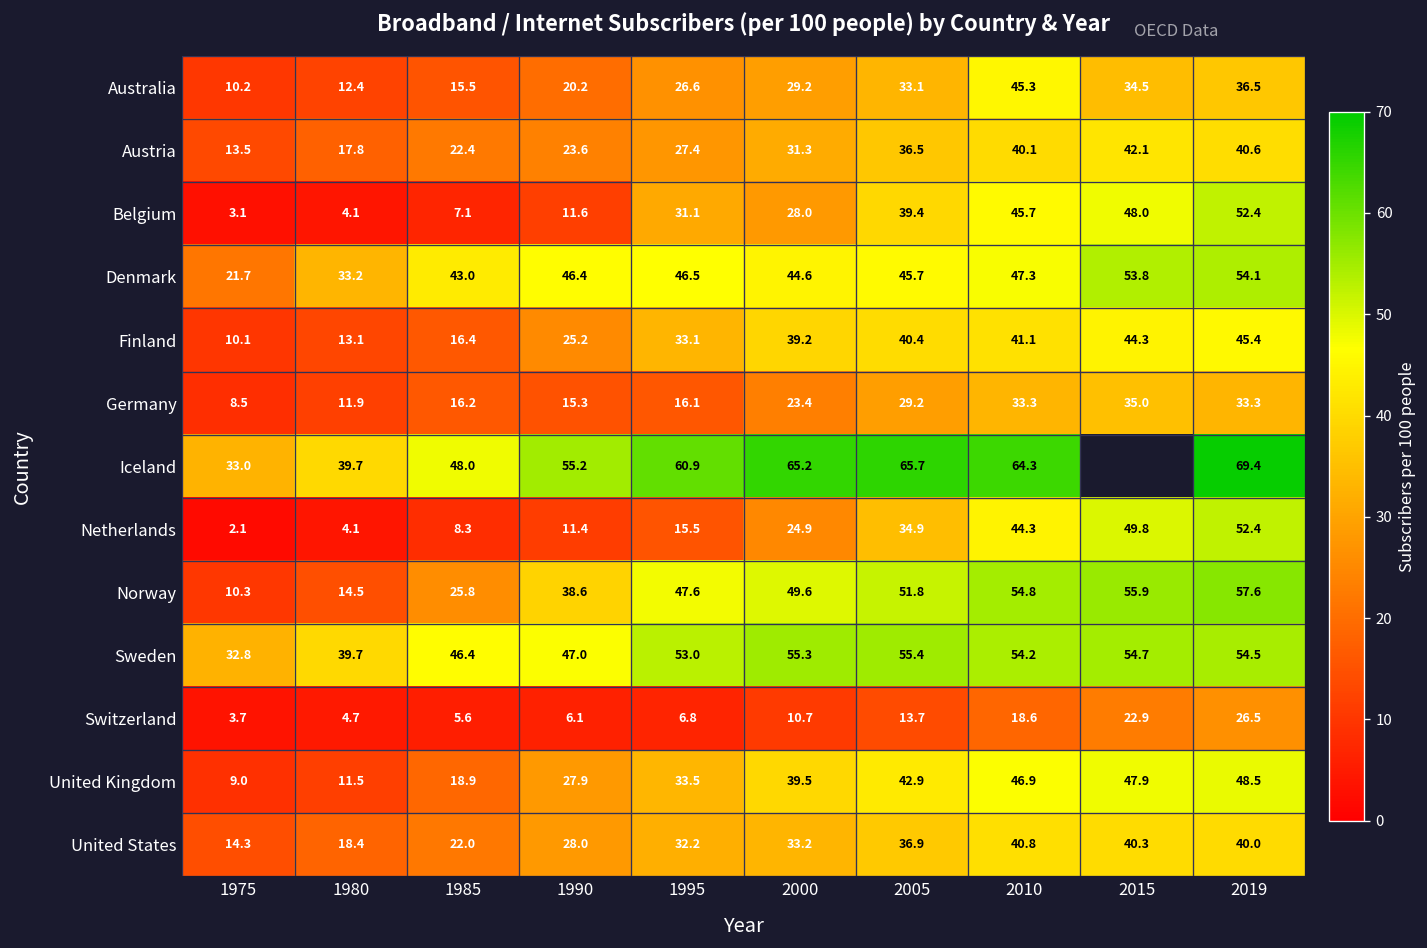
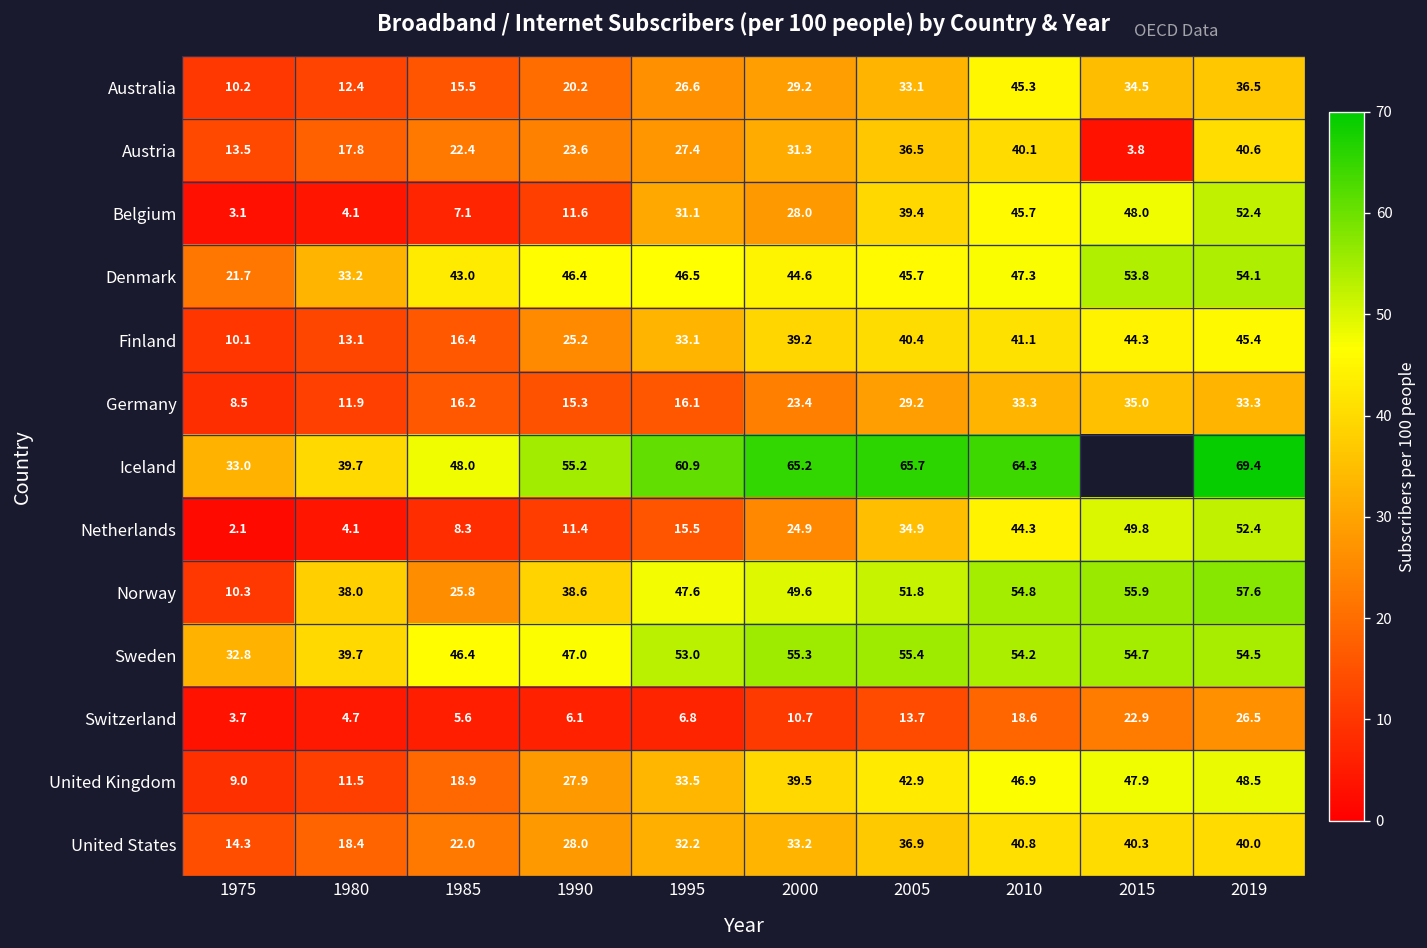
  {
    "Australia": {
      "1975": 10.2,
      "1980": 12.4,
      "1985": 15.5,
      "1990": 20.2,
      "1995": 26.6,
      "2000": 29.2,
      "2005": 33.1,
      "2010": 45.3,
      "2015": 34.5,
      "2019": 36.5
    },
    "Austria": {
      "1975": 13.5,
      "1980": 17.8,
      "1985": 22.4,
      "1990": 23.6,
      "1995": 27.4,
      "2000": 31.3,
      "2005": 36.5,
      "2010": 40.1,
-     "2015": 42.1,
+     "2015": 3.8,
      "2019": 40.6
    },
    "Belgium": {
      "1975": 3.1,
      "1980": 4.1,
      "1985": 7.1,
      "1990": 11.6,
      "1995": 31.1,
      "2000": 28.0,
      "2005": 39.4,
      "2010": 45.7,
      "2015": 48.0,
      "2019": 52.4
    },
    "Denmark": {
      "1975": 21.7,
      "1980": 33.2,
      "1985": 43.0,
      "1990": 46.4,
      "1995": 46.5,
      "2000": 44.6,
      "2005": 45.7,
      "2010": 47.3,
      "2015": 53.8,
      "2019": 54.1
    },
    "Finland": {
      "1975": 10.1,
      "1980": 13.1,
      "1985": 16.4,
      "1990": 25.2,
      "1995": 33.1,
      "2000": 39.2,
      "2005": 40.4,
      "2010": 41.1,
      "2015": 44.3,
      "2019": 45.4
    },
    "Germany": {
      "1975": 8.5,
      "1980": 11.9,
      "1985": 16.2,
      "1990": 15.3,
      "1995": 16.1,
      "2000": 23.4,
      "2005": 29.2,
      "2010": 33.3,
      "2015": 35.0,
      "2019": 33.3
    },
    "Iceland": {
      "1975": 33.0,
      "1980": 39.7,
      "1985": 48.0,
      "1990": 55.2,
      "1995": 60.9,
      "2000": 65.2,
      "2005": 65.7,
      "2010": 64.3,
      "2019": 69.4
    },
    "Netherlands": {
      "1975": 2.1,
      "1980": 4.1,
      "1985": 8.3,
      "1990": 11.4,
      "1995": 15.5,
      "2000": 24.9,
      "2005": 34.9,
      "2010": 44.3,
      "2015": 49.8,
      "2019": 52.4
    },
    "Norway": {
      "1975": 10.3,
-     "1980": 14.5,
+     "1980": 38.0,
      "1985": 25.8,
      "1990": 38.6,
      "1995": 47.6,
      "2000": 49.6,
      "2005": 51.8,
      "2010": 54.8,
      "2015": 55.9,
      "2019": 57.6
    },
    "Sweden": {
      "1975": 32.8,
      "1980": 39.7,
      "1985": 46.4,
      "1990": 47.0,
      "1995": 53.0,
      "2000": 55.3,
      "2005": 55.4,
      "2010": 54.2,
      "2015": 54.7,
      "2019": 54.5
    },
    "Switzerland": {
      "1975": 3.7,
      "1980": 4.7,
      "1985": 5.6,
      "1990": 6.1,
      "1995": 6.8,
      "2000": 10.7,
      "2005": 13.7,
      "2010": 18.6,
      "2015": 22.9,
      "2019": 26.5
    },
    "United Kingdom": {
      "1975": 9.0,
      "1980": 11.5,
      "1985": 18.9,
      "1990": 27.9,
      "1995": 33.5,
      "2000": 39.5,
      "2005": 42.9,
      "2010": 46.9,
      "2015": 47.9,
      "2019": 48.5
    },
    "United States": {
      "1975": 14.3,
      "1980": 18.4,
      "1985": 22.0,
      "1990": 28.0,
      "1995": 32.2,
      "2000": 33.2,
      "2005": 36.9,
      "2010": 40.8,
      "2015": 40.3,
      "2019": 40.0
    }
  }
